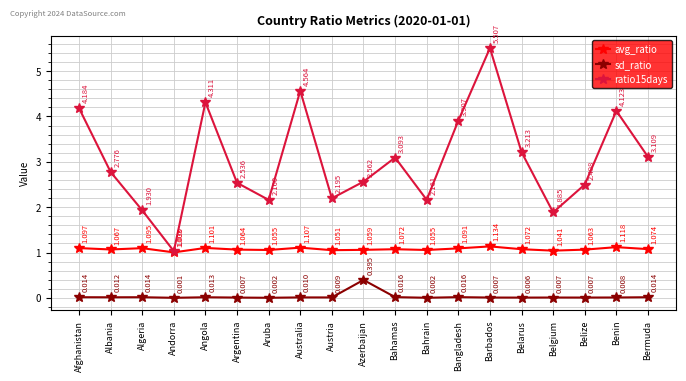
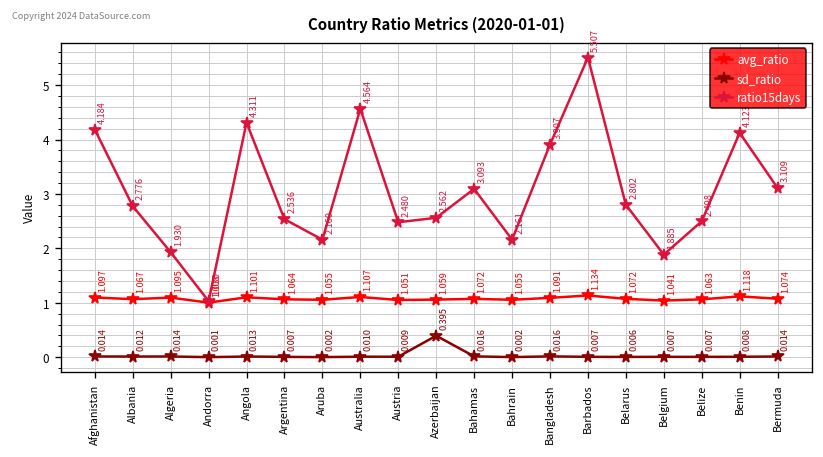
  {
    "avg_ratio": {
      "Afghanistan": 1.097,
      "Albania": 1.067,
      "Algeria": 1.095,
      "Angola": 1.101,
      "Argentina": 1.064,
      "Aruba": 1.055,
      "Australia": 1.107,
      "Austria": 1.051,
      "Azerbaijan": 1.059,
      "Bahamas": 1.072,
      "Bahrain": 1.055,
      "Bangladesh": 1.091,
      "Barbados": 1.134,
      "Belarus": 1.072,
      "Belgium": 1.041,
      "Belize": 1.063,
      "Benin": 1.118,
      "Bermuda": 1.074
    },
    "sd_ratio": {
      "Afghanistan": 0.014,
      "Albania": 0.012,
      "Algeria": 0.014,
      "Andorra": 0.001,
      "Angola": 0.013,
      "Argentina": 0.007,
      "Aruba": 0.002,
      "Australia": 0.010,
      "Austria": 0.009,
      "Azerbaijan": 0.395,
      "Bahamas": 0.016,
      "Bahrain": 0.002,
      "Bangladesh": 0.016,
      "Barbados": 0.007,
      "Belarus": 0.006,
      "Belgium": 0.007,
      "Belize": 0.007,
      "Benin": 0.008,
      "Bermuda": 0.014
    },
    "ratio15days": {
      "Afghanistan": 4.184,
      "Albania": 2.776,
      "Algeria": 1.930,
      "Angola": 4.311,
      "Argentina": 2.536,
      "Aruba": 2.160,
      "Australia": 4.564,
-     "Austria": 2.195,
+     "Austria": 2.480,
      "Azerbaijan": 2.562,
      "Bahamas": 3.093,
      "Bahrain": 2.161,
      "Bangladesh": 3.907,
      "Barbados": 5.507,
-     "Belarus": 3.213,
+     "Belarus": 2.802,
      "Belgium": 1.885,
      "Belize": 2.498,
      "Bermuda": 3.109
    }
  }
